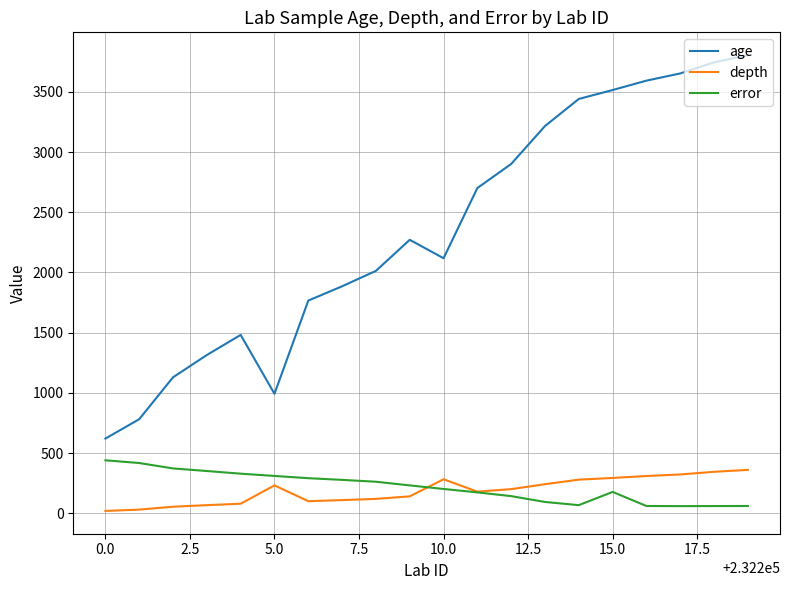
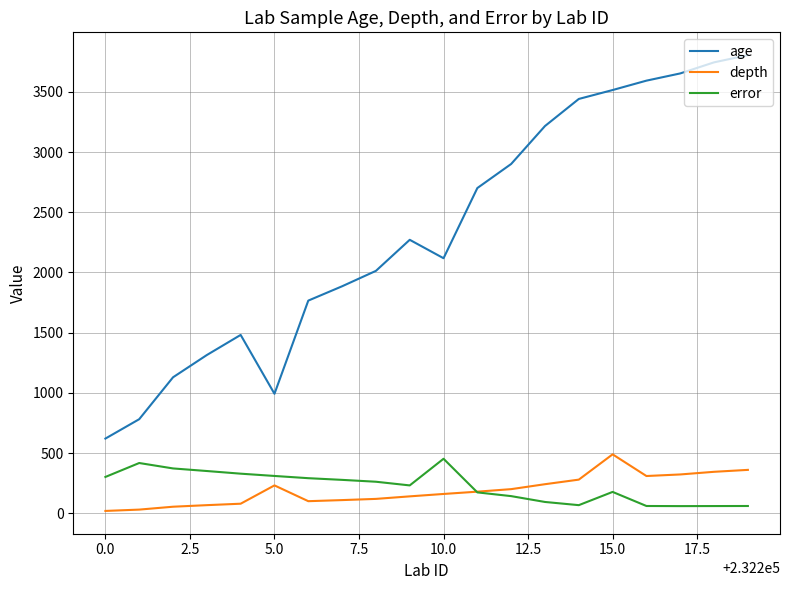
  {
    "age": {
      "0.0": 620,
      "5.0": 990,
      "10.0": 2120,
      "15.0": 3520
    },
    "depth": {
      "0.0": 20,
      "5.0": 230,
-     "10.0": 280,
-     "15.0": 290
+     "10.0": 160,
+     "15.0": 490
    },
    "error": {
-     "0.0": 440,
+     "0.0": 300,
      "5.0": 310,
-     "10.0": 200,
+     "10.0": 450,
      "15.0": 180
    }
  }
